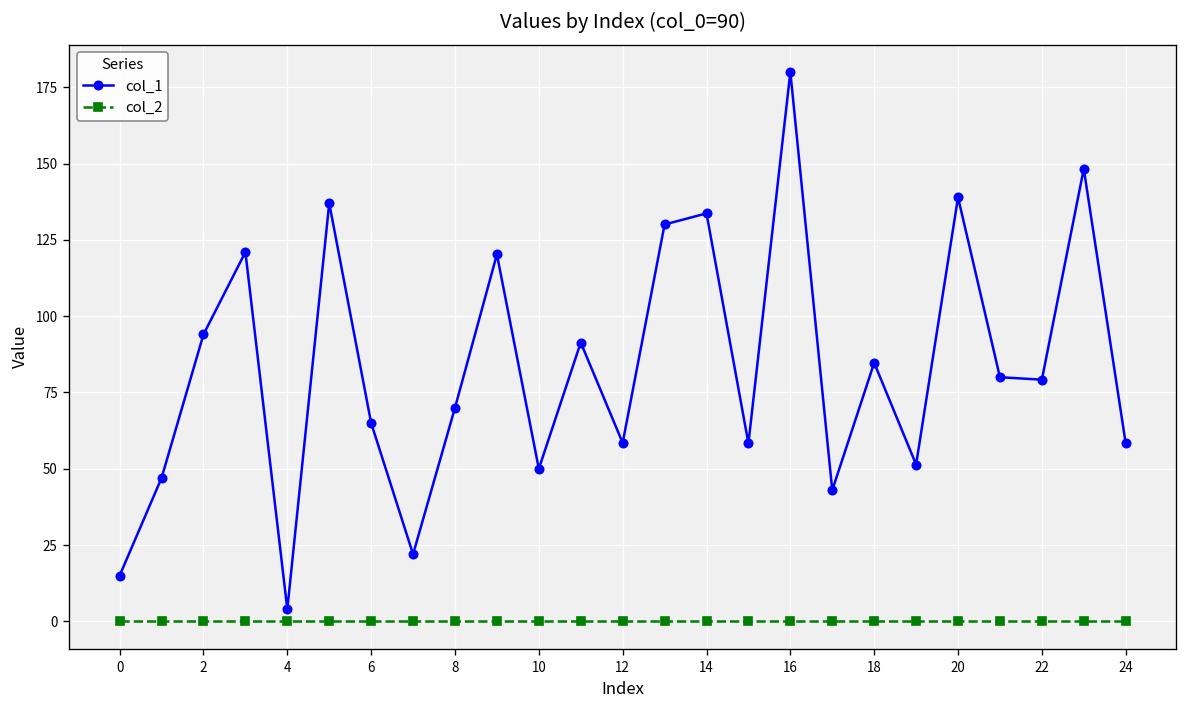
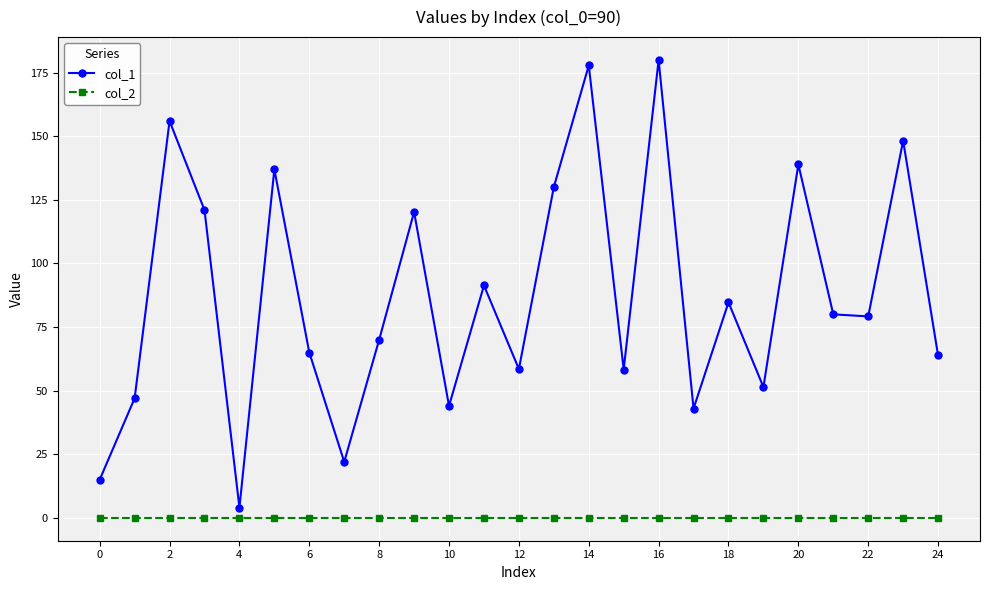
  {
    "col_1": {
      "0": 15,
-     "2": 94,
+     "2": 156,
      "4": 4,
      "6": 65,
      "8": 70,
-     "10": 50,
+     "10": 44,
      "12": 58,
-     "14": 134,
+     "14": 178,
      "16": 180,
      "18": 85,
      "20": 139,
      "22": 79,
-     "24": 58
+     "24": 64
    },
    "col_2": {
      "0": 0,
      "2": 0,
      "4": 0,
      "6": 0,
      "8": 0,
      "10": 0,
      "12": 0,
      "14": 0,
      "16": 0,
      "18": 0,
      "20": 0,
      "22": 0,
      "24": 0
    }
  }
